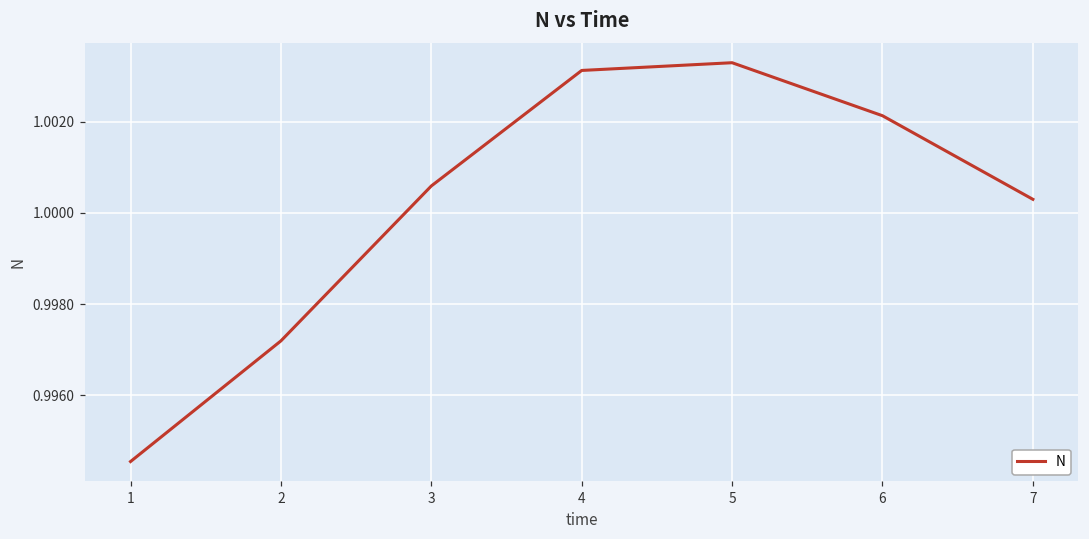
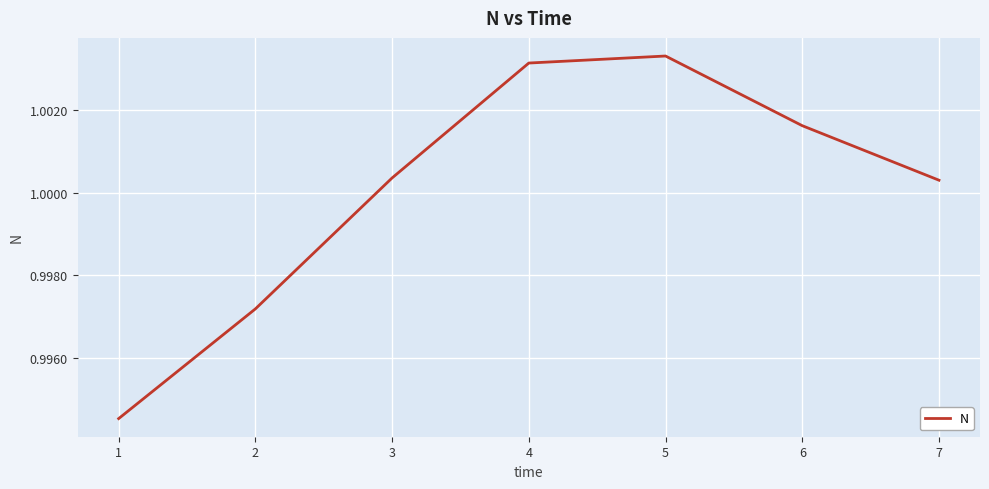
  {
    "1": 0.9945,
    "2": 0.9972,
-   "3": 1.0006,
+   "3": 1.0004,
    "4": 1.0031,
    "5": 1.0033,
-   "6": 1.0021,
+   "6": 1.0016,
    "7": 1.0003
  }
